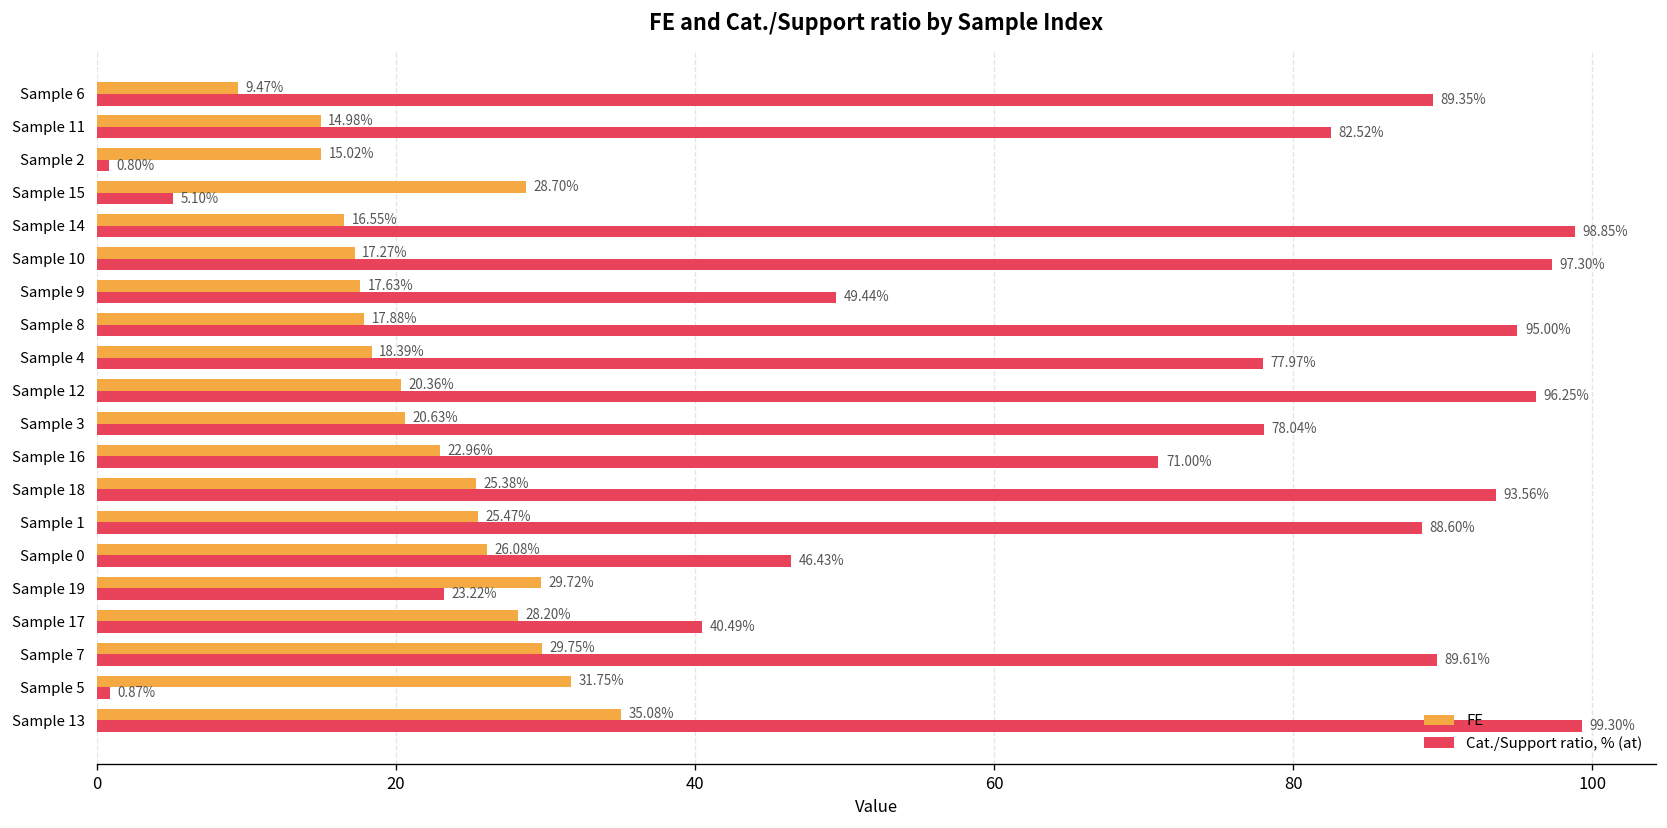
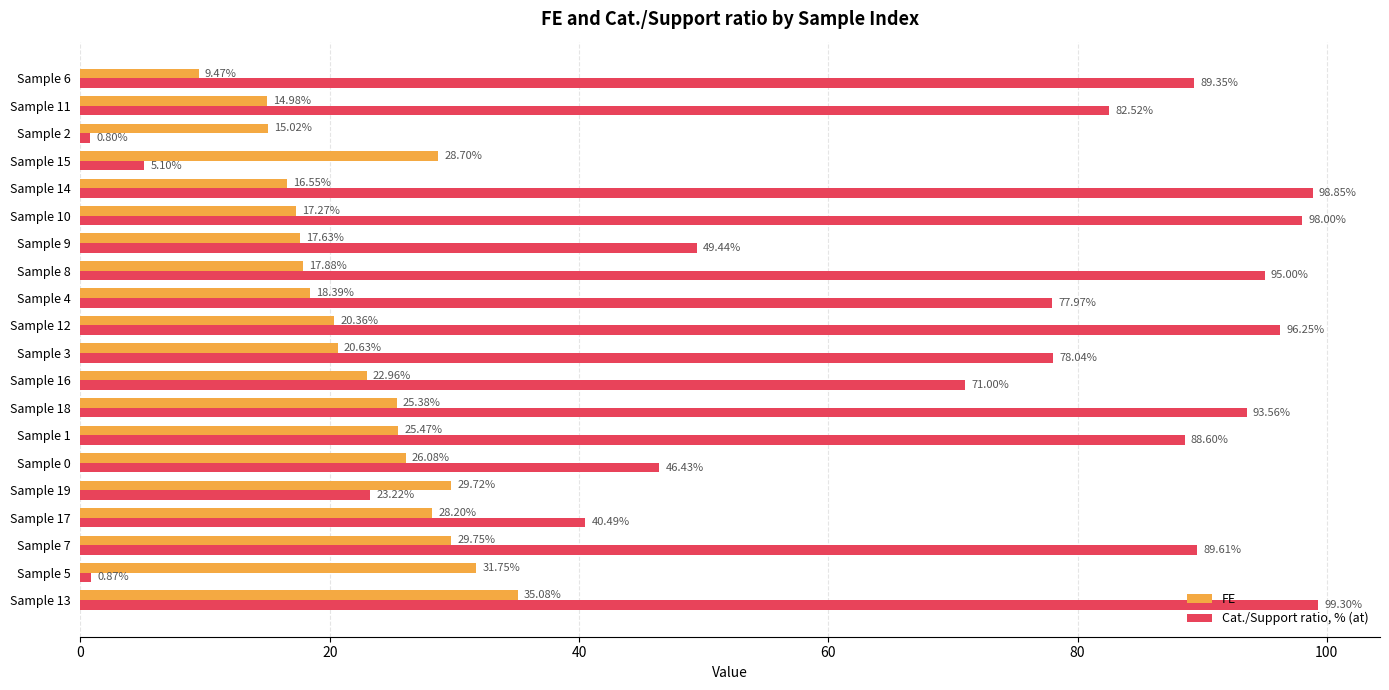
  {
    "FE": {
      "Sample 6": "9.47%",
      "Sample 11": "14.98%",
      "Sample 2": "15.02%",
      "Sample 15": "28.70%",
      "Sample 14": "16.55%",
      "Sample 10": "17.27%",
      "Sample 9": "17.63%",
      "Sample 8": "17.88%",
      "Sample 4": "18.39%",
      "Sample 12": "20.36%",
      "Sample 3": "20.63%",
      "Sample 16": "22.96%",
      "Sample 18": "25.38%",
      "Sample 1": "25.47%",
      "Sample 0": "26.08%",
      "Sample 19": "29.72%",
      "Sample 17": "28.20%",
      "Sample 7": "29.75%",
      "Sample 5": "31.75%",
      "Sample 13": "35.08%"
    },
    "Cat./Support ratio, % (at)": {
      "Sample 6": "89.35%",
      "Sample 11": "82.52%",
      "Sample 2": "0.80%",
      "Sample 15": "5.10%",
      "Sample 14": "98.85%",
-     "Sample 10": "97.30%",
+     "Sample 10": "98.00%",
      "Sample 9": "49.44%",
      "Sample 8": "95.00%",
      "Sample 4": "77.97%",
      "Sample 12": "96.25%",
      "Sample 3": "78.04%",
      "Sample 16": "71.00%",
      "Sample 18": "93.56%",
      "Sample 1": "88.60%",
      "Sample 0": "46.43%",
      "Sample 19": "23.22%",
      "Sample 17": "40.49%",
      "Sample 7": "89.61%",
      "Sample 5": "0.87%",
      "Sample 13": "99.30%"
    }
  }
